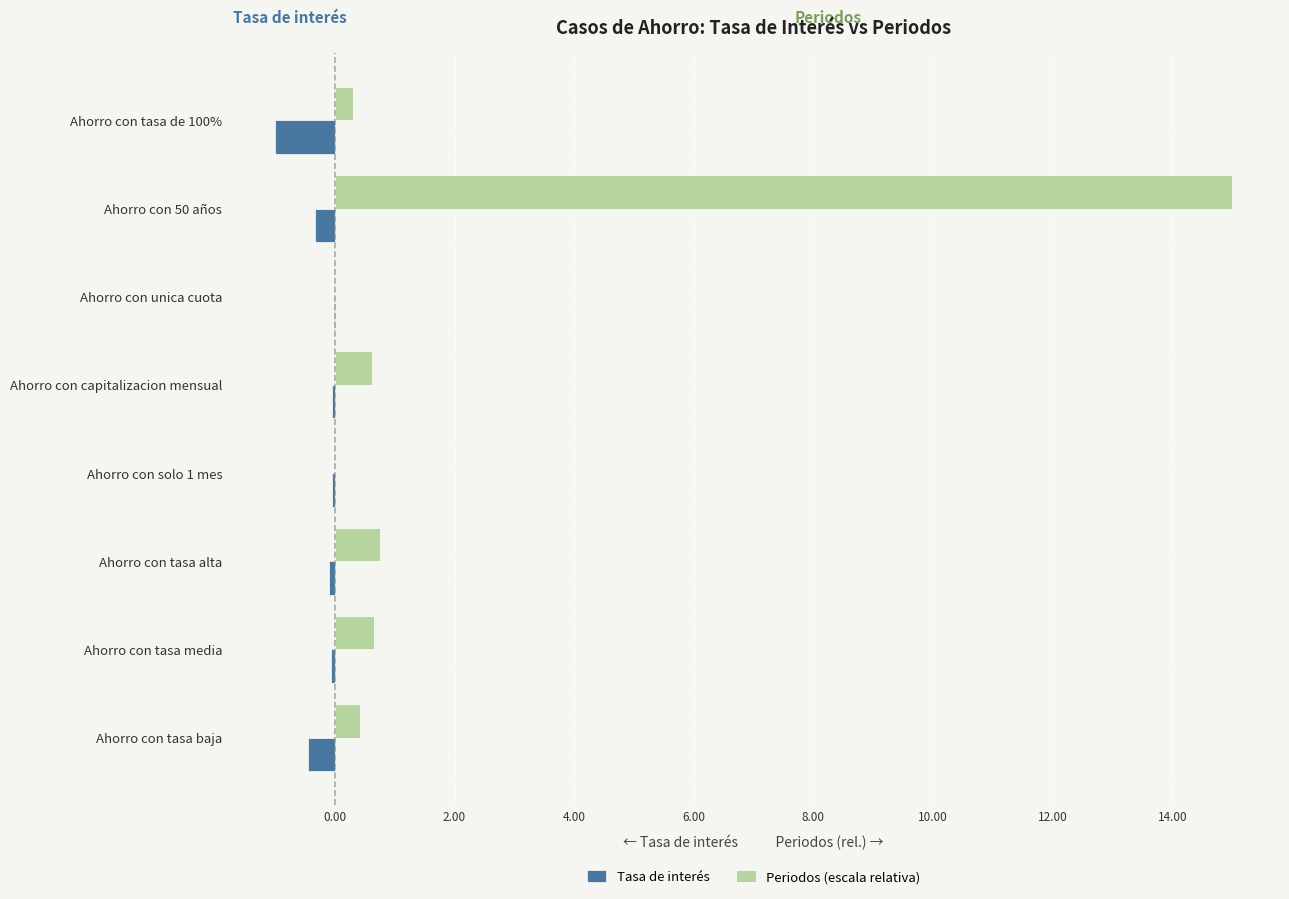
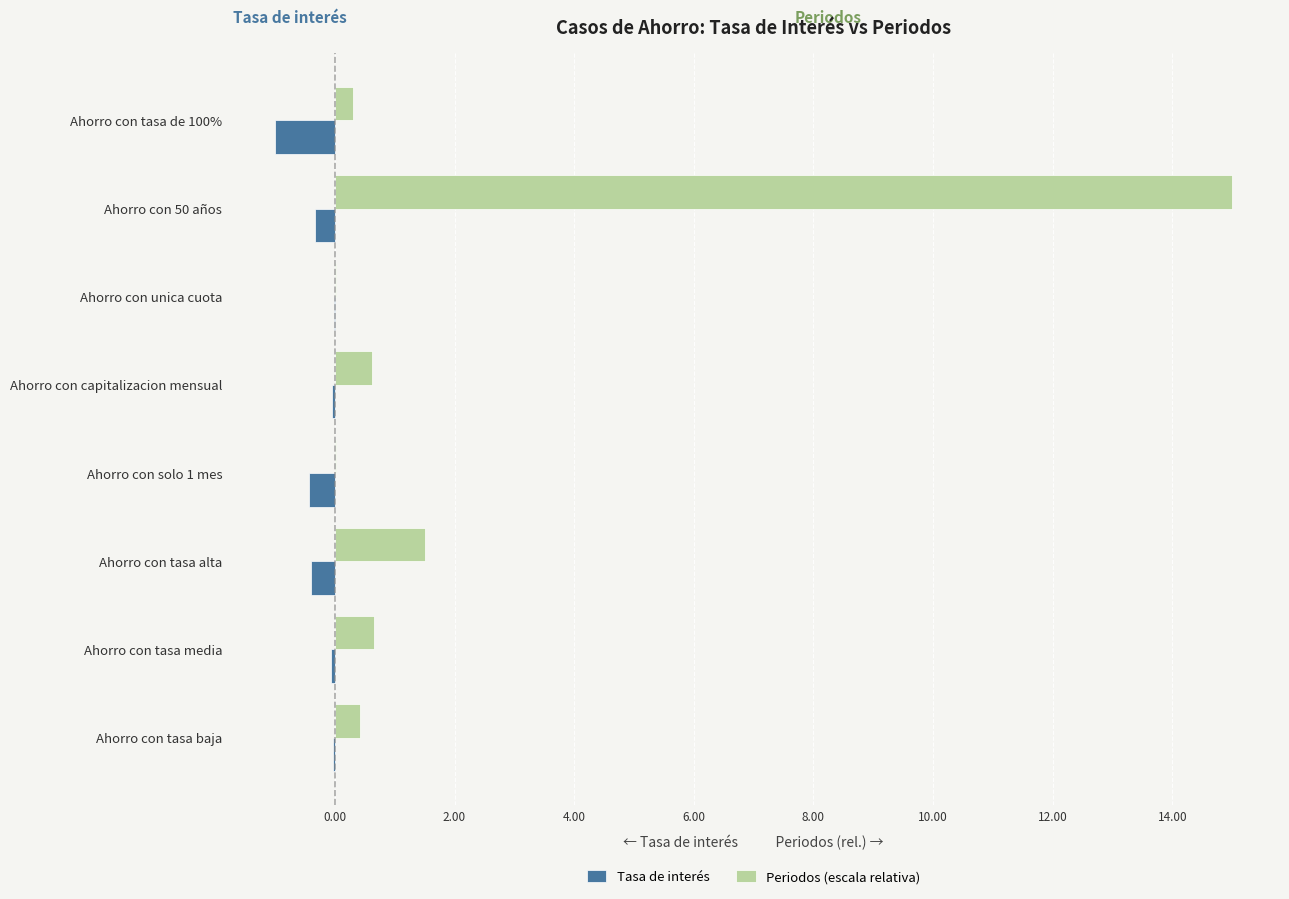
  {
    "Tasa de interés": {
      "Ahorro con tasa de 100%": -1.0,
      "Ahorro con 50 años": -0.3,
      "Ahorro con capitalizacion mensual": 0.0,
-     "Ahorro con solo 1 mes": -0.1,
-     "Ahorro con tasa alta": -0.1,
+     "Ahorro con solo 1 mes": -0.4,
+     "Ahorro con tasa alta": -0.4,
      "Ahorro con tasa media": -0.1,
-     "Ahorro con tasa baja": -0.5
+     "Ahorro con tasa baja": 0.0
    },
    "Periodos (escala relativa)": {
      "Ahorro con tasa de 100%": 0.3,
      "Ahorro con 50 años": 15.0,
      "Ahorro con capitalizacion mensual": 0.6,
-     "Ahorro con tasa alta": 0.8,
+     "Ahorro con tasa alta": 1.5,
      "Ahorro con tasa media": 0.7,
      "Ahorro con tasa baja": 0.4
    }
  }
